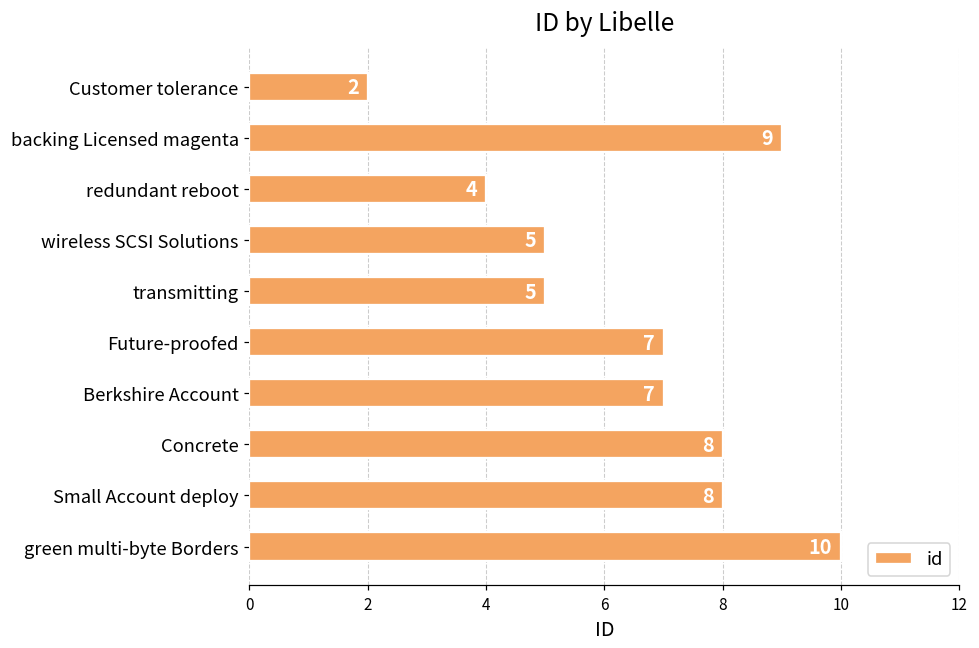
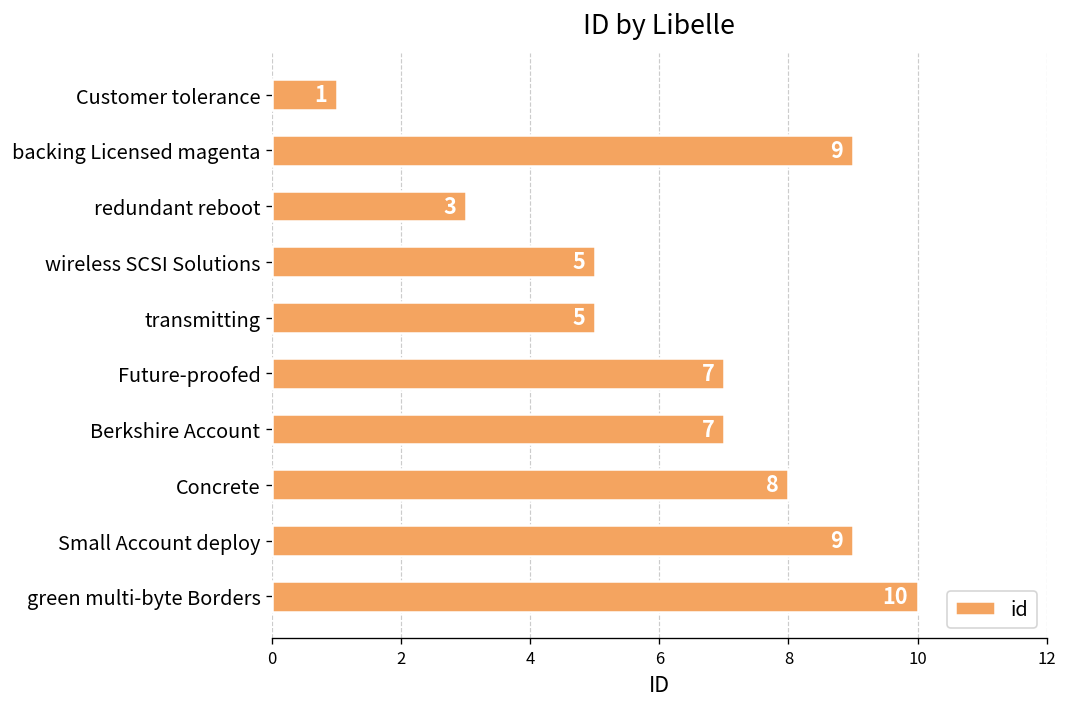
  {
-   "Customer tolerance": 2,
+   "Customer tolerance": 1,
    "backing Licensed magenta": 9,
-   "redundant reboot": 4,
+   "redundant reboot": 3,
    "wireless SCSI Solutions": 5,
    "transmitting": 5,
    "Future-proofed": 7,
    "Berkshire Account": 7,
    "Concrete": 8,
-   "Small Account deploy": 8,
+   "Small Account deploy": 9,
    "green multi-byte Borders": 10
  }
